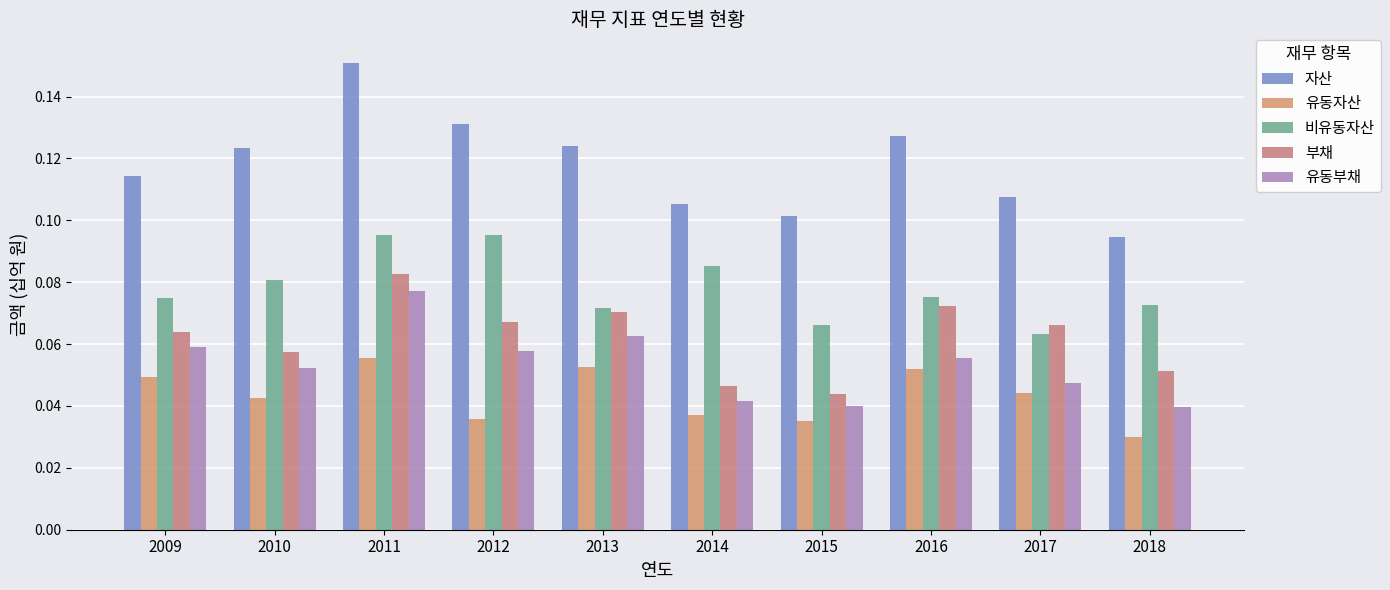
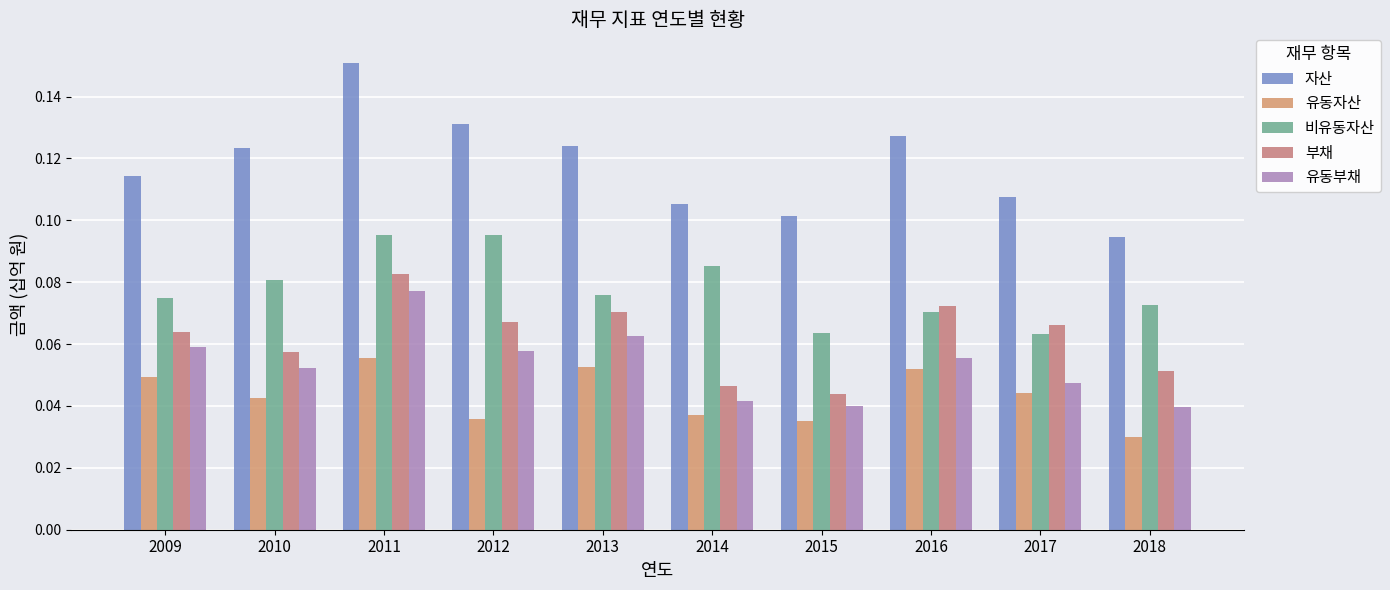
  {
    "비유동자산": {
      "2009": 0.075,
      "2010": 0.081,
      "2011": 0.095,
      "2012": 0.095,
-     "2013": 0.072,
+     "2013": 0.076,
      "2014": 0.085,
-     "2015": 0.066,
-     "2016": 0.075,
+     "2015": 0.064,
+     "2016": 0.070,
      "2017": 0.063,
      "2018": 0.073
    }
  }
